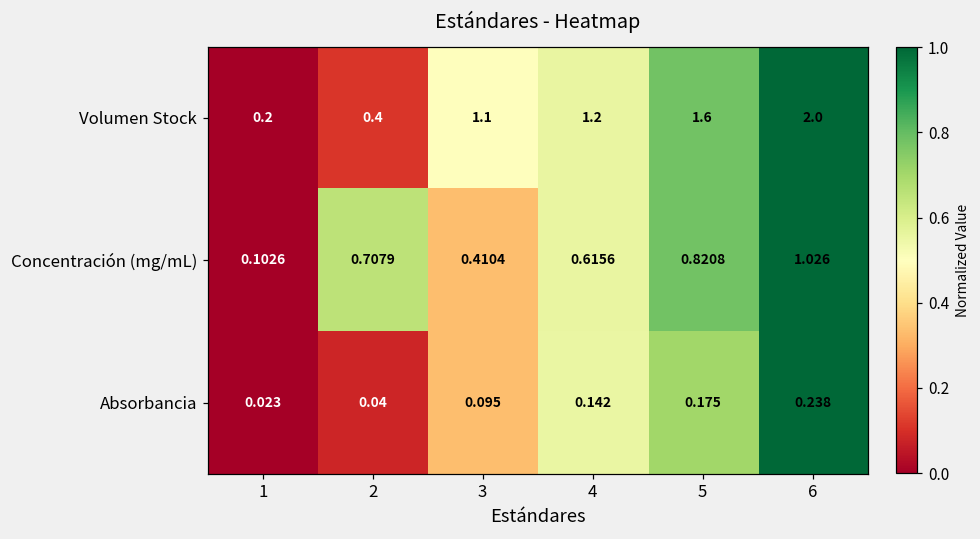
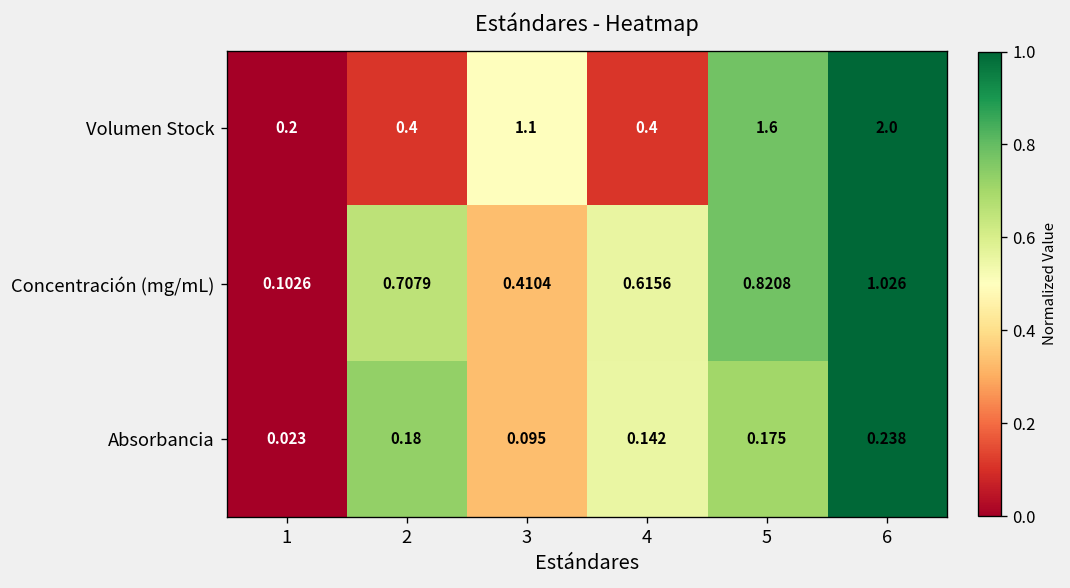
  {
    "Volumen Stock": {
      "1": 0.2,
      "2": 0.4,
      "3": 1.1,
-     "4": 1.2,
+     "4": 0.4,
      "5": 1.6,
      "6": 2.0
    },
    "Concentración (mg/mL)": {
      "1": 0.1026,
      "2": 0.7079,
      "3": 0.4104,
      "4": 0.6156,
      "5": 0.8208,
      "6": 1.026
    },
    "Absorbancia": {
      "1": 0.023,
-     "2": 0.04,
+     "2": 0.18,
      "3": 0.095,
      "4": 0.142,
      "5": 0.175,
      "6": 0.238
    }
  }
